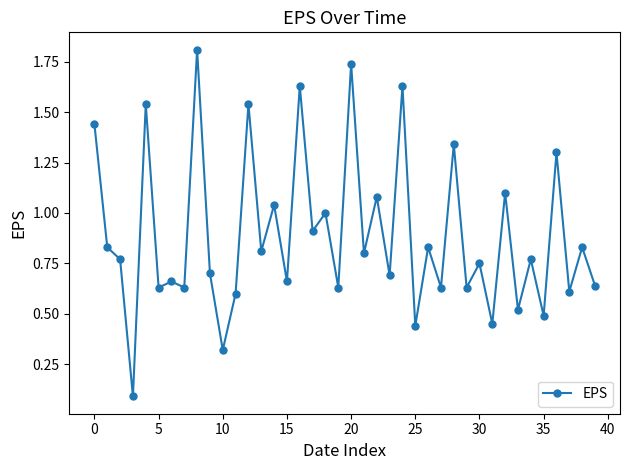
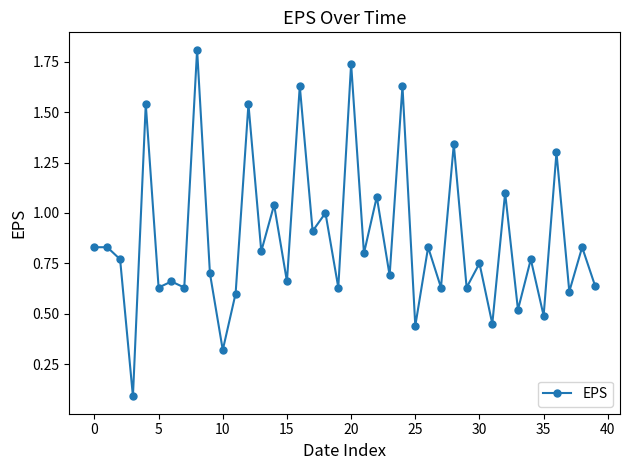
  {
-   "0": 1.44,
+   "0": 0.83,
    "5": 0.63,
    "10": 0.32,
    "15": 0.66,
    "20": 1.74,
    "25": 0.44,
    "30": 0.75,
    "35": 0.49
  }
